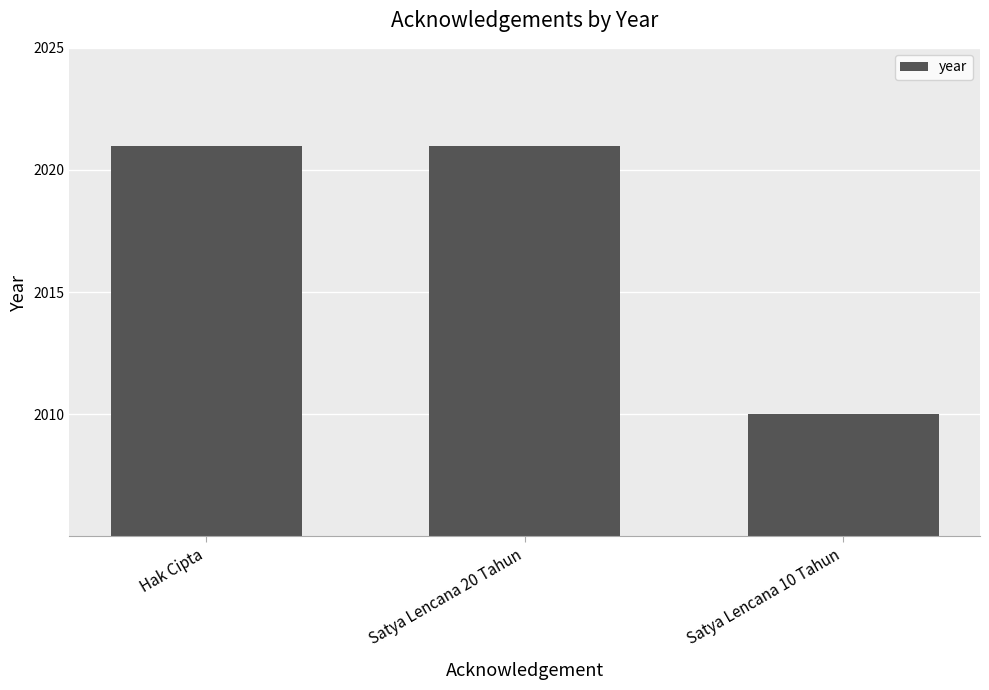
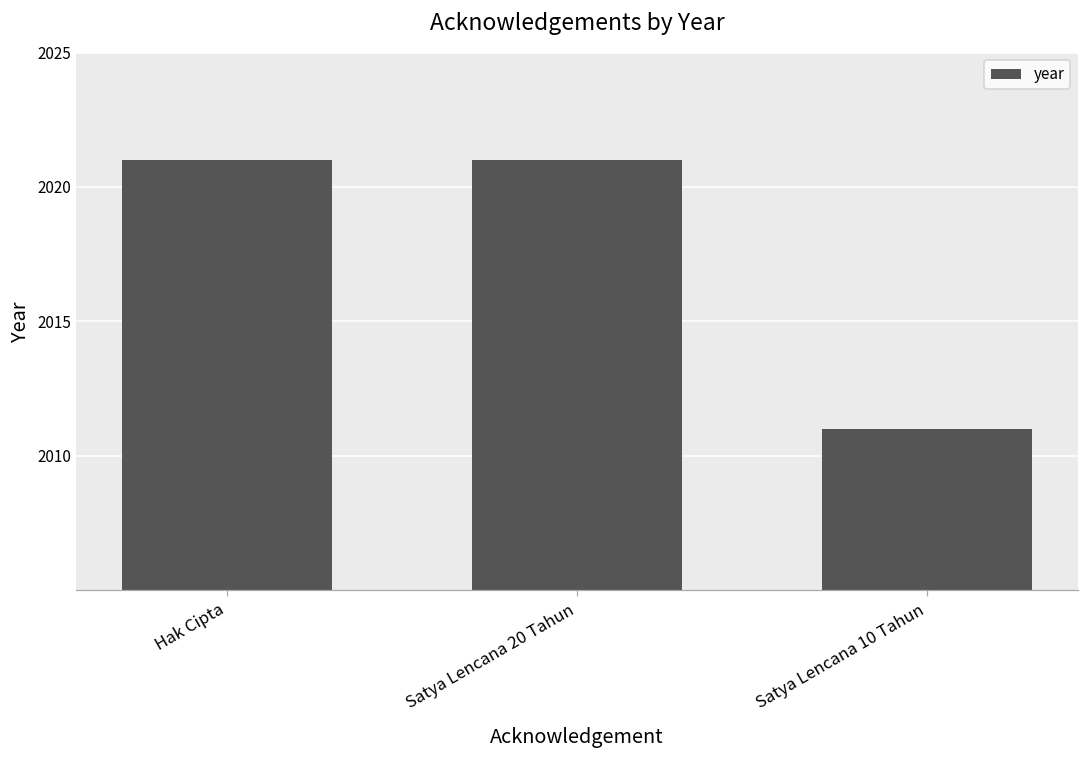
  {
    "Hak Cipta": 2021,
    "Satya Lencana 20 Tahun": 2021,
-   "Satya Lencana 10 Tahun": 2010
+   "Satya Lencana 10 Tahun": 2011
  }
